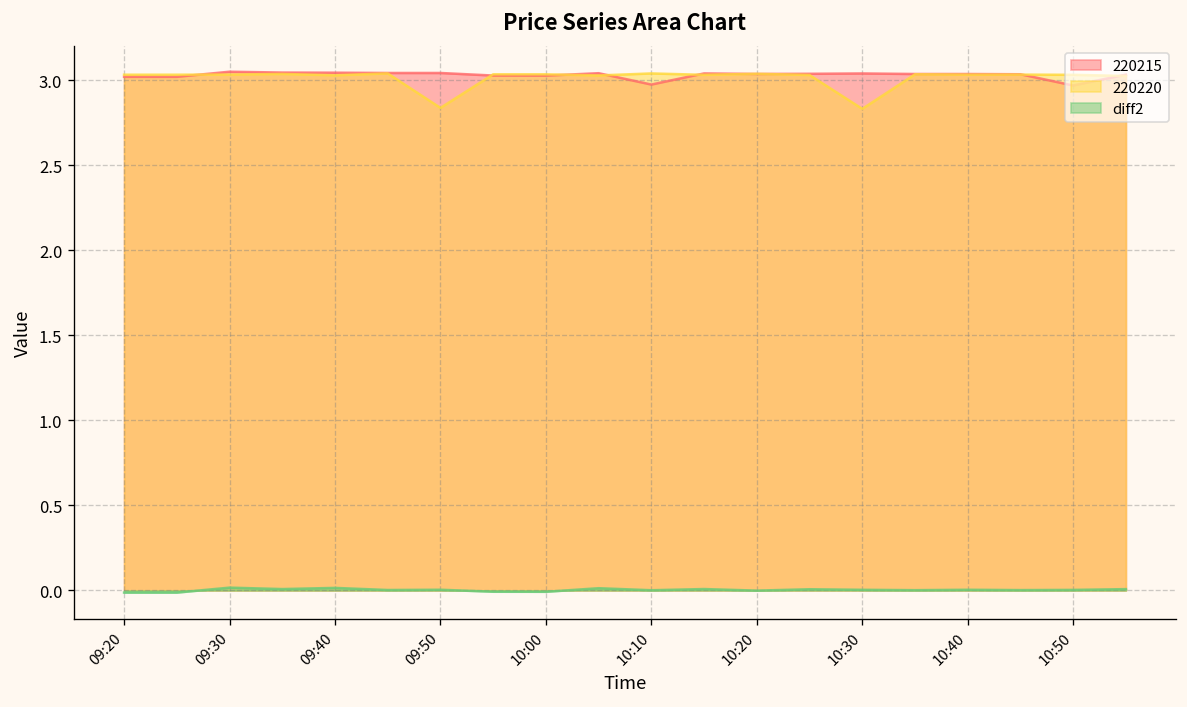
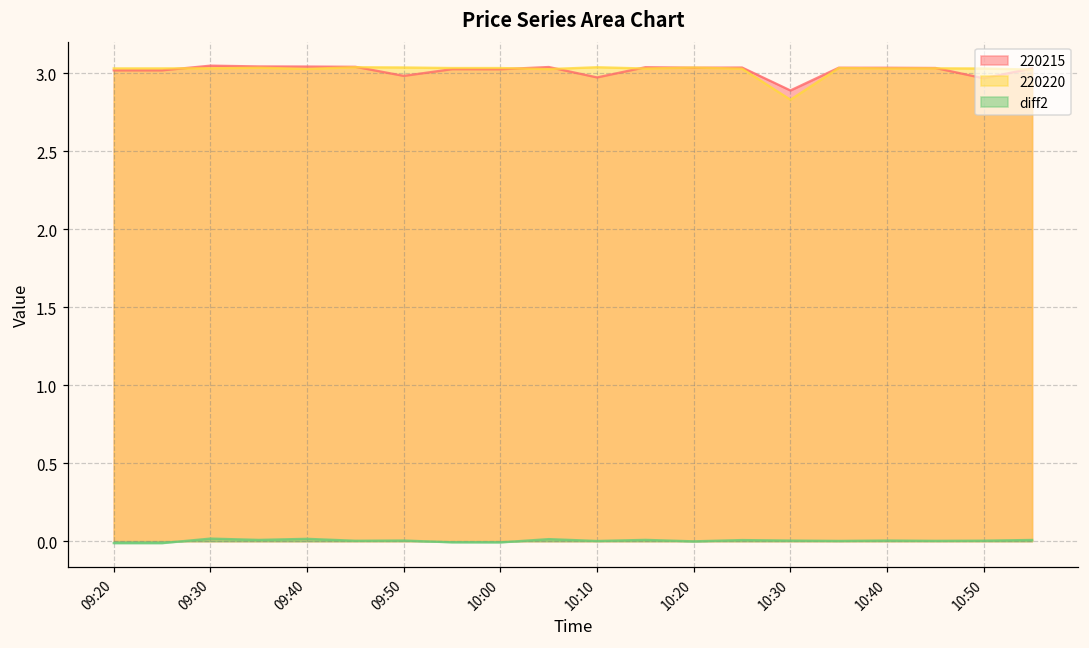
  {
    "220215": {
-     "09:50": 3.04,
+     "09:50": 2.98,
      "10:10": 2.97,
-     "10:30": 3.04
+     "10:30": 2.89
    },
    "220220": {
-     "09:50": 2.84,
+     "09:50": 3.04,
      "10:10": 3.04,
      "10:30": 2.83
    }
  }
